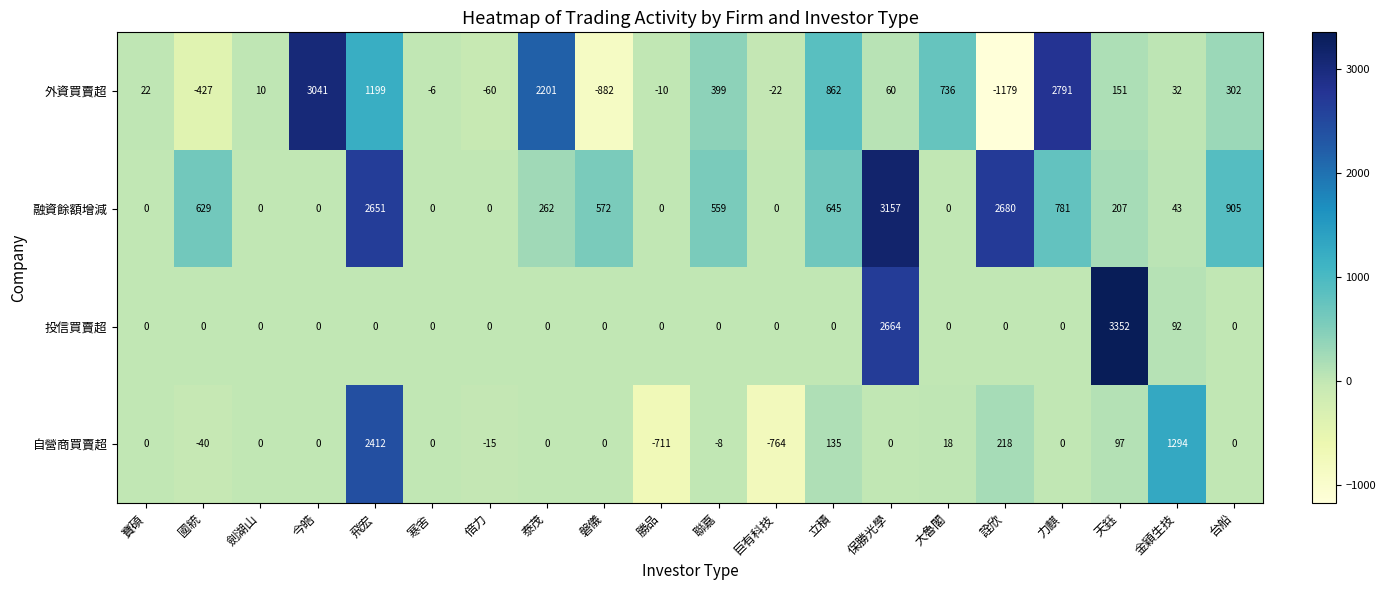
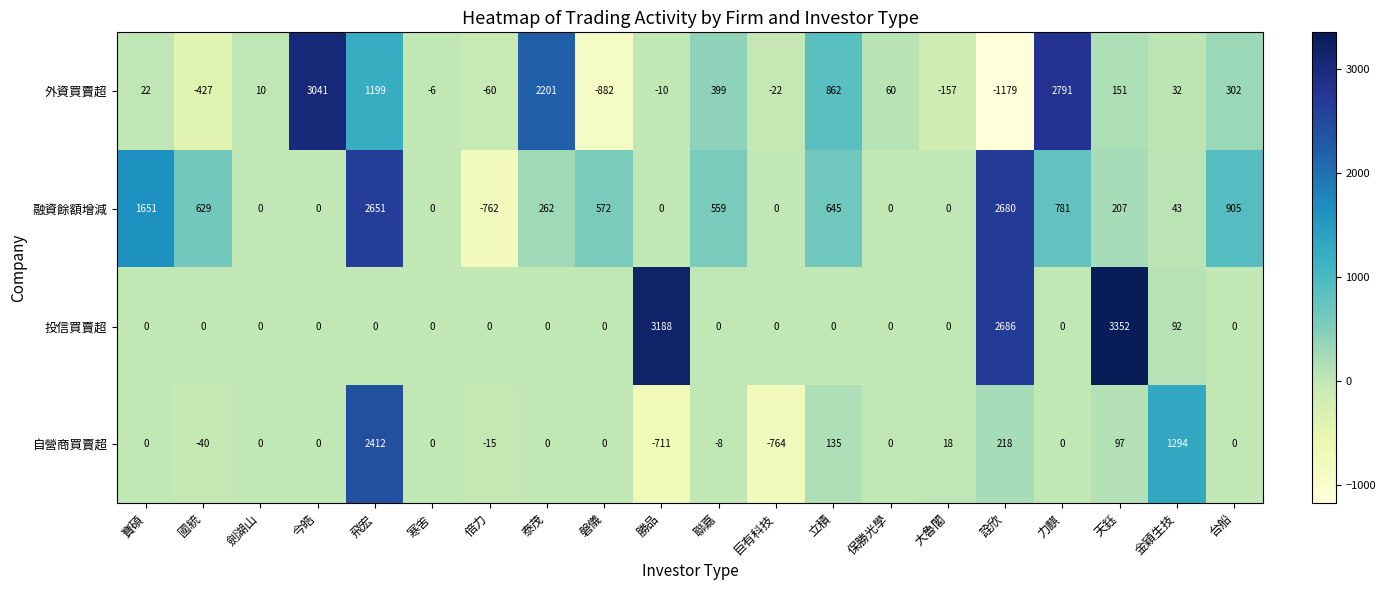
  {
    "外資買賣超": {
      "寶碩": 22,
      "國統": -427,
      "劍湖山": 10,
      "今皓": 3041,
      "飛宏": 1199,
      "寒舍": -6,
      "倍力": -60,
      "泰茂": 2201,
      "磐儀": -882,
      "勝品": -10,
      "聯嘉": 399,
      "巨有科技": -22,
      "立積": 862,
      "保勝光學": 60,
-     "大魯閣": 736,
+     "大魯閣": -157,
      "詮欣": -1179,
      "力麒": 2791,
      "天鈺": 151,
      "金穎生技": 32,
      "台船": 302
    },
    "融資餘額增減": {
-     "寶碩": 0,
+     "寶碩": 1651,
      "國統": 629,
      "劍湖山": 0,
      "今皓": 0,
      "飛宏": 2651,
      "寒舍": 0,
-     "倍力": 0,
+     "倍力": -762,
      "泰茂": 262,
      "磐儀": 572,
      "勝品": 0,
      "聯嘉": 559,
      "巨有科技": 0,
      "立積": 645,
-     "保勝光學": 3157,
+     "保勝光學": 0,
      "大魯閣": 0,
      "詮欣": 2680,
      "力麒": 781,
      "天鈺": 207,
      "金穎生技": 43,
      "台船": 905
    },
    "投信買賣超": {
      "寶碩": 0,
      "國統": 0,
      "劍湖山": 0,
      "今皓": 0,
      "飛宏": 0,
      "寒舍": 0,
      "倍力": 0,
      "泰茂": 0,
      "磐儀": 0,
-     "勝品": 0,
+     "勝品": 3188,
      "聯嘉": 0,
      "巨有科技": 0,
      "立積": 0,
-     "保勝光學": 2664,
+     "保勝光學": 0,
      "大魯閣": 0,
-     "詮欣": 0,
+     "詮欣": 2686,
      "力麒": 0,
      "天鈺": 3352,
      "金穎生技": 92,
      "台船": 0
    },
    "自營商買賣超": {
      "寶碩": 0,
      "國統": -40,
      "劍湖山": 0,
      "今皓": 0,
      "飛宏": 2412,
      "寒舍": 0,
      "倍力": -15,
      "泰茂": 0,
      "磐儀": 0,
      "勝品": -711,
      "聯嘉": -8,
      "巨有科技": -764,
      "立積": 135,
      "保勝光學": 0,
      "大魯閣": 18,
      "詮欣": 218,
      "力麒": 0,
      "天鈺": 97,
      "金穎生技": 1294,
      "台船": 0
    }
  }
